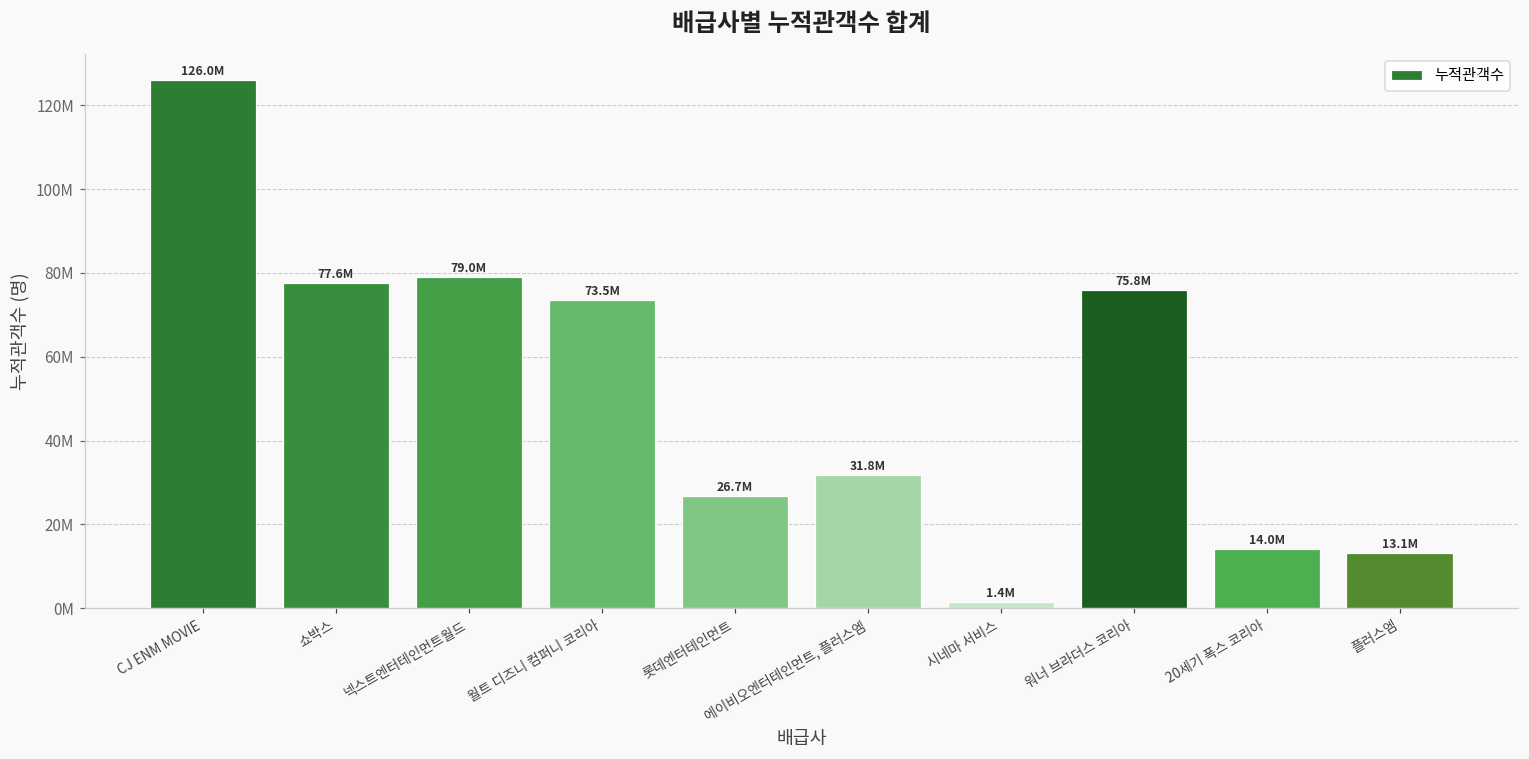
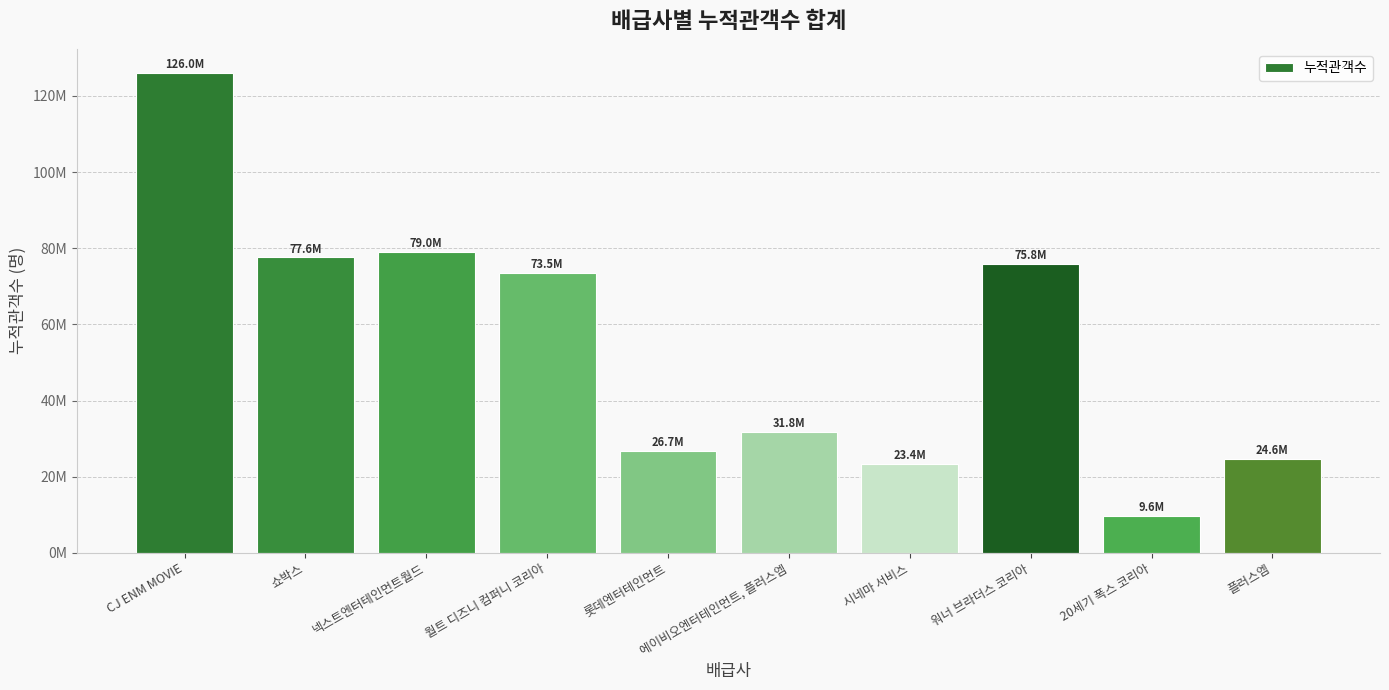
  {
    "CJ ENM MOVIE": "126.0M",
    "쇼박스": "77.6M",
    "넥스트엔터테인먼트월드": "79.0M",
    "월트 디즈니 컴퍼니 코리아": "73.5M",
    "롯데엔터테인먼트": "26.7M",
    "에이비오엔터테인먼트, 플러스엠": "31.8M",
-   "시네마 서비스": "1.4M",
+   "시네마 서비스": "23.4M",
    "워너 브라더스 코리아": "75.8M",
-   "20세기 폭스 코리아": "14.0M",
-   "플러스엠": "13.1M"
+   "20세기 폭스 코리아": "9.6M",
+   "플러스엠": "24.6M"
  }
